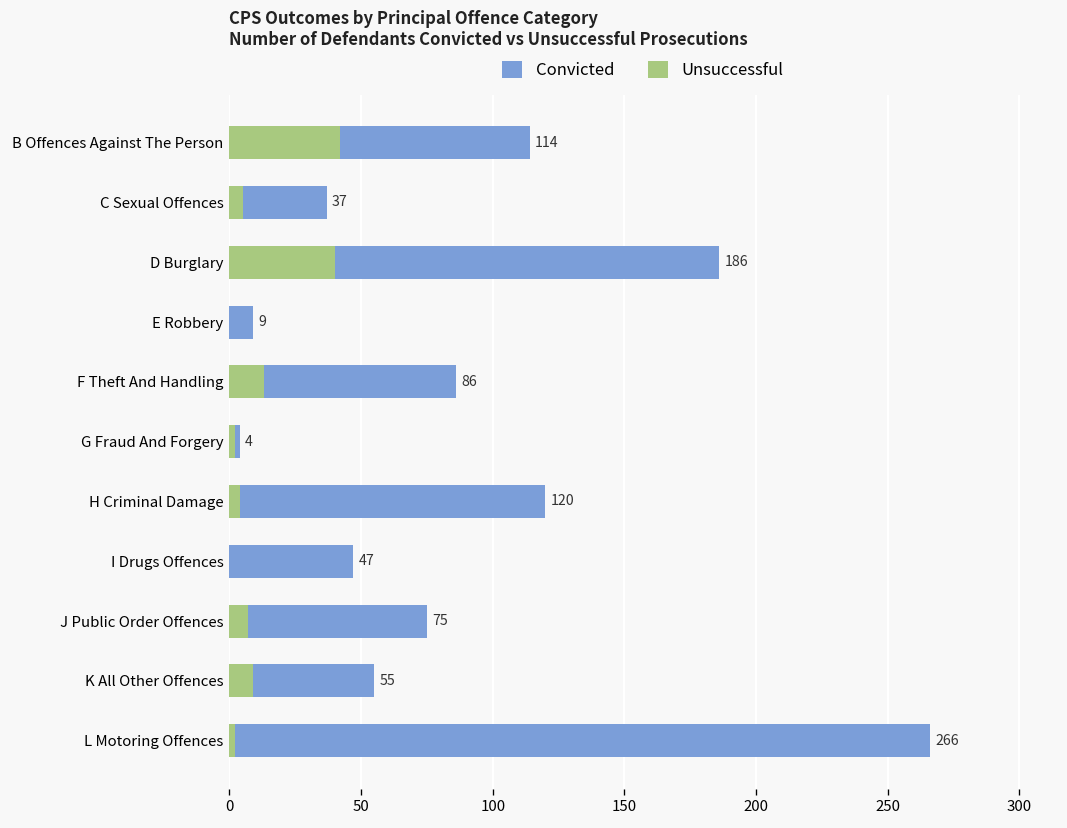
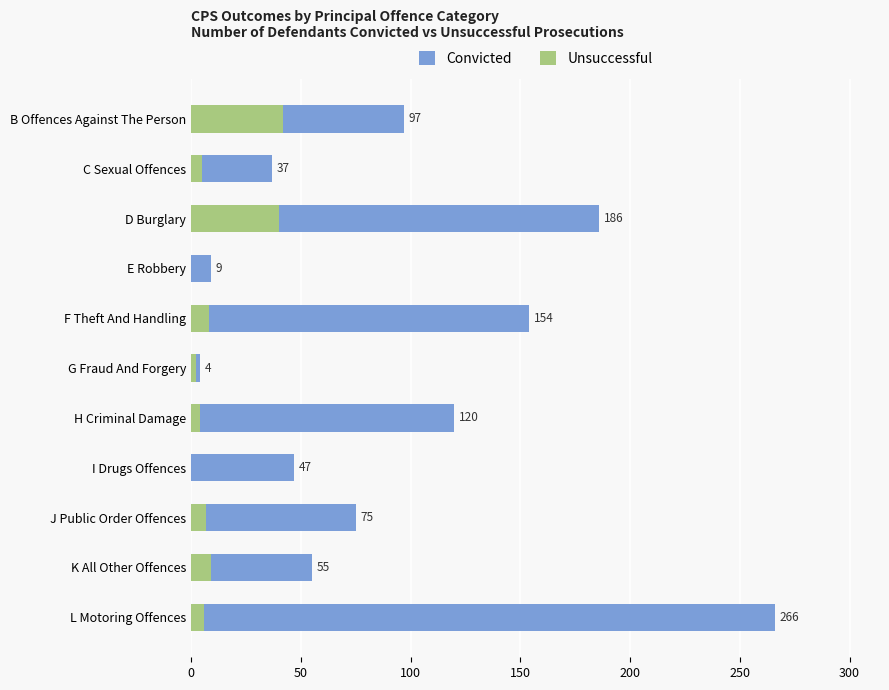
  {
    "Convicted": {
-     "B Offences Against The Person": 114,
+     "B Offences Against The Person": 97,
      "C Sexual Offences": 37,
      "D Burglary": 186,
      "E Robbery": 9,
-     "F Theft And Handling": 86,
+     "F Theft And Handling": 154,
      "G Fraud And Forgery": 4,
      "H Criminal Damage": 120,
      "I Drugs Offences": 47,
      "J Public Order Offences": 75,
      "K All Other Offences": 55,
      "L Motoring Offences": 266
    },
    "Unsuccessful": {
      "E Robbery": 0,
-     "F Theft And Handling": 13,
+     "F Theft And Handling": 8,
      "I Drugs Offences": 0,
-     "L Motoring Offences": 2
+     "L Motoring Offences": 6
    }
  }
